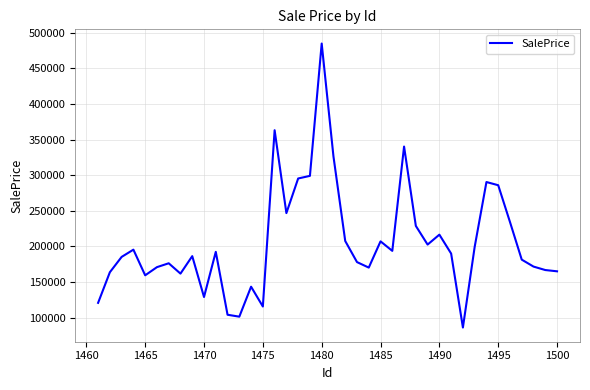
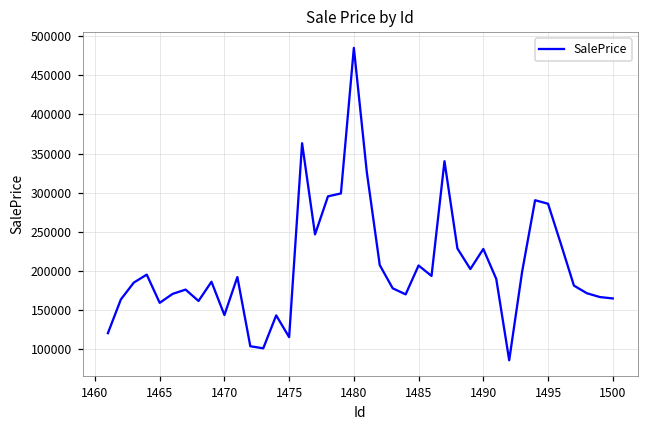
  {
    "1465": 160000,
-   "1470": 130000,
+   "1470": 140000,
    "1475": 120000,
    "1480": 480000,
    "1485": 210000,
-   "1490": 220000,
+   "1490": 230000,
    "1495": 290000,
    "1500": 160000
  }
